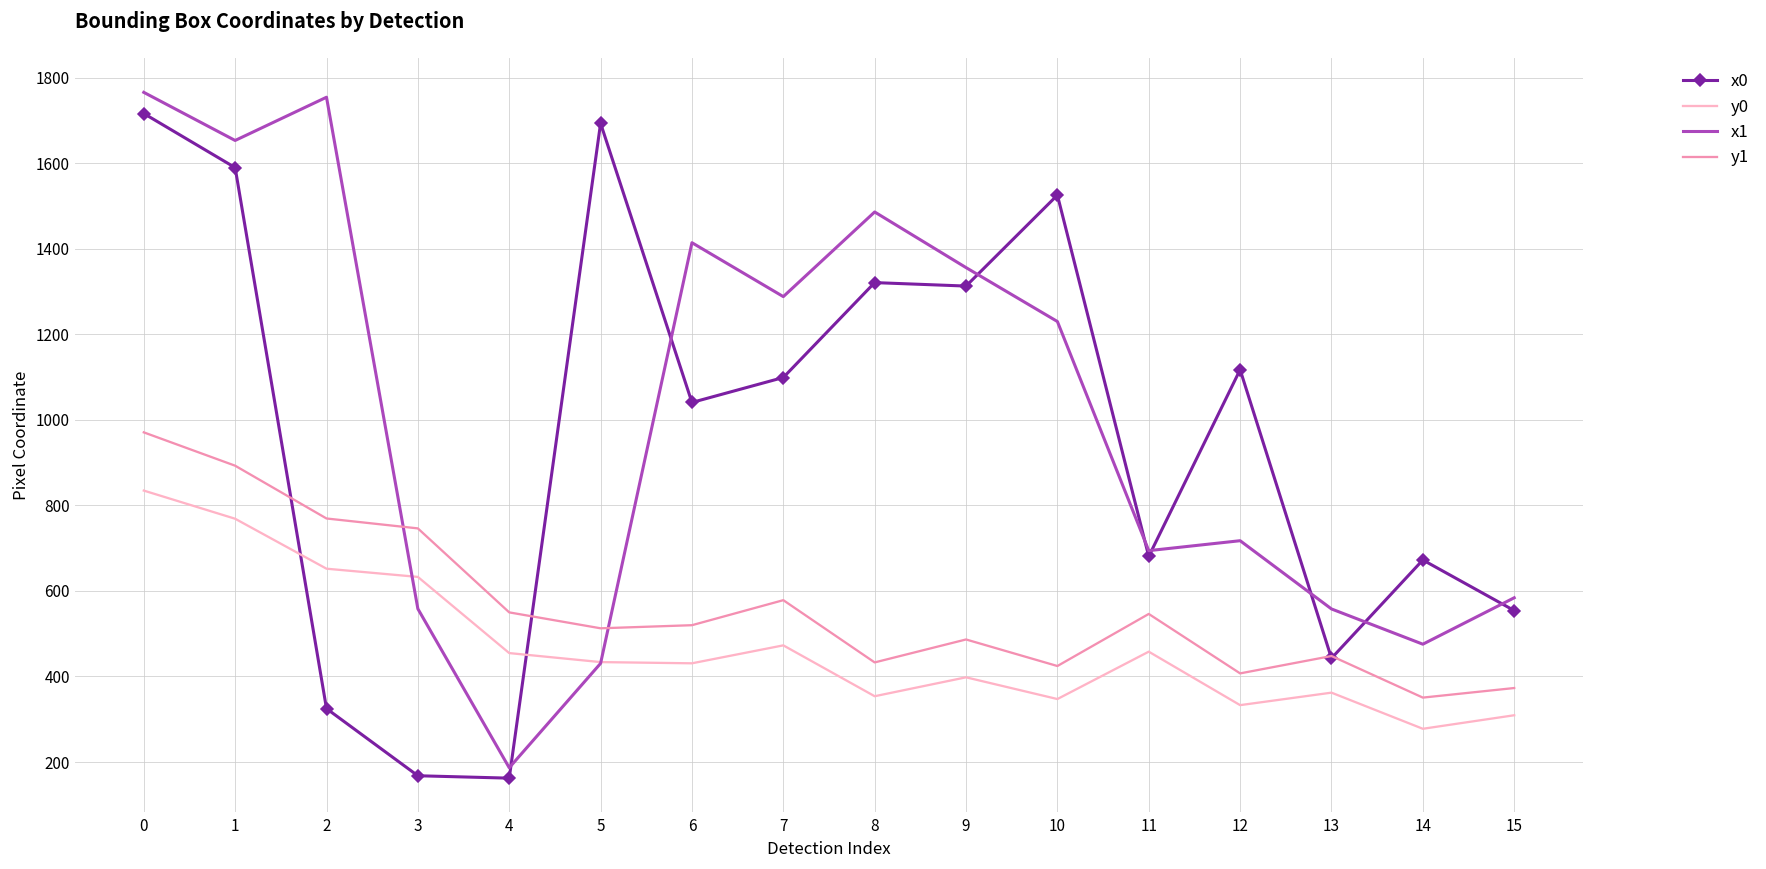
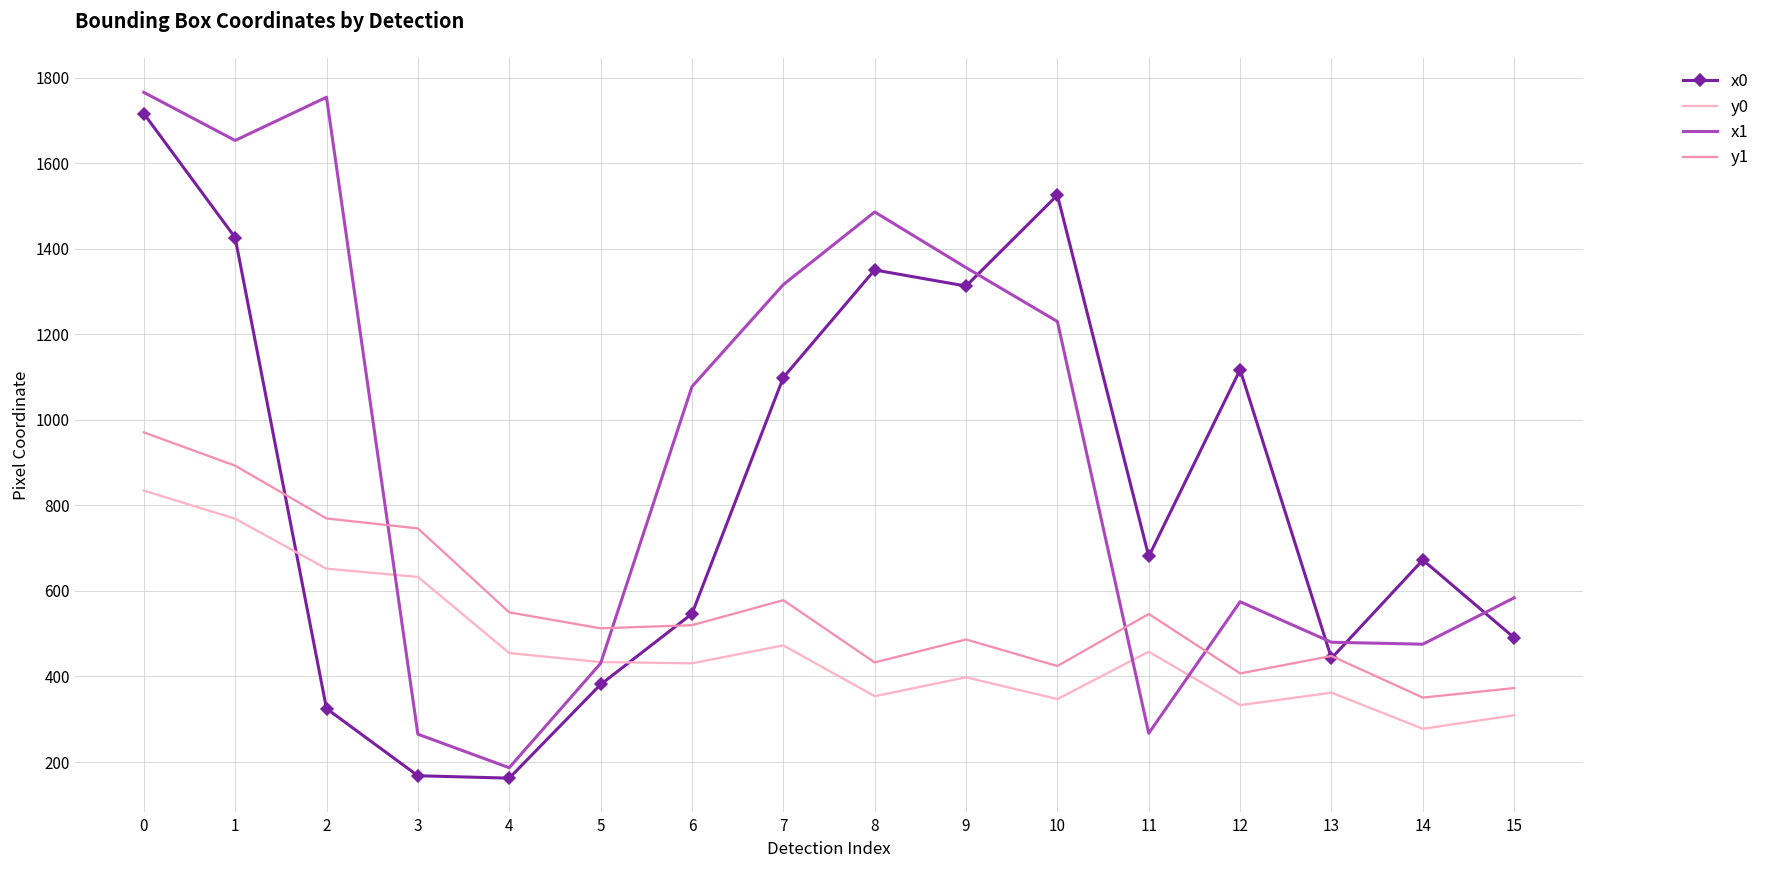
  {
    "x0": {
      "0": 1720,
-     "1": 1590,
+     "1": 1430,
      "2": 320,
      "3": 170,
      "4": 160,
-     "5": 1690,
-     "6": 1040,
+     "5": 380,
+     "6": 550,
      "7": 1100,
-     "8": 1320,
+     "8": 1350,
      "9": 1310,
      "10": 1530,
      "11": 680,
      "12": 1120,
      "14": 670,
-     "15": 550
+     "15": 490
    },
    "x1": {
      "0": 1770,
      "1": 1650,
      "2": 1750,
-     "3": 560,
+     "3": 270,
      "4": 190,
-     "6": 1410,
-     "7": 1290,
+     "6": 1080,
+     "7": 1320,
      "8": 1490,
      "9": 1360,
      "10": 1230,
-     "11": 690,
-     "12": 720,
-     "13": 560,
+     "11": 270,
+     "12": 570,
+     "13": 480,
      "14": 480,
      "15": 580
    }
  }
